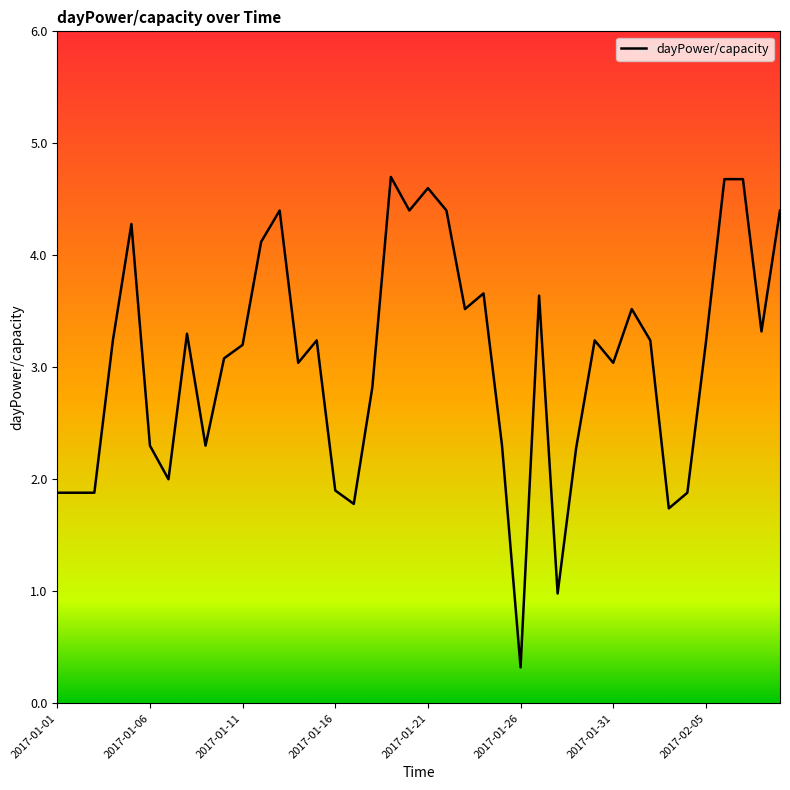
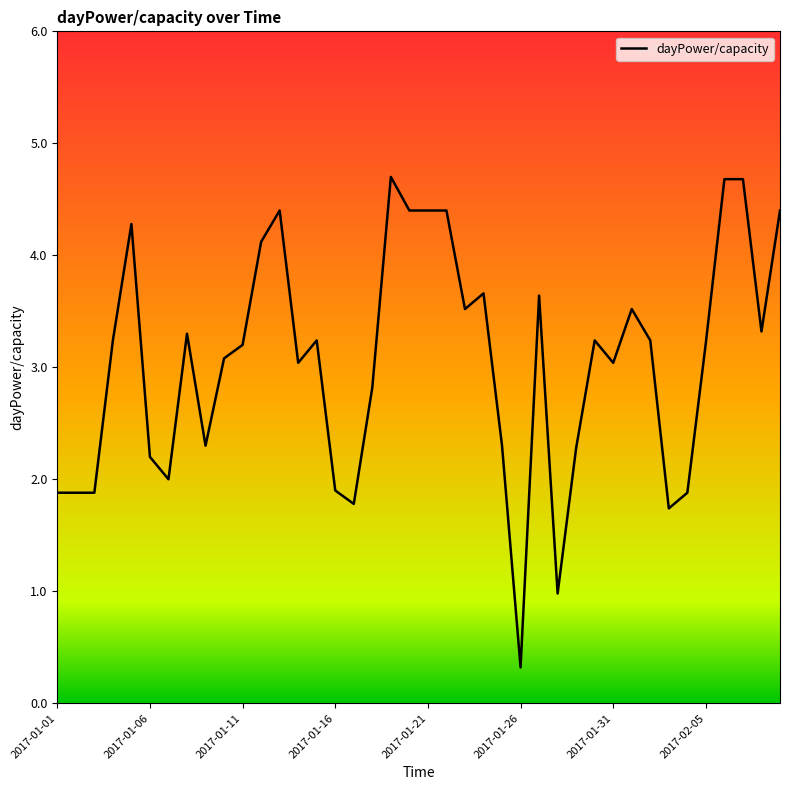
  {
    "2017-01-01": 1.9,
-   "2017-01-06": 2.3,
+   "2017-01-06": 2.2,
    "2017-01-11": 3.2,
    "2017-01-16": 1.9,
-   "2017-01-21": 4.6,
+   "2017-01-21": 4.4,
    "2017-01-26": 0.3,
    "2017-01-31": 3.04,
    "2017-02-05": 3.2
  }
